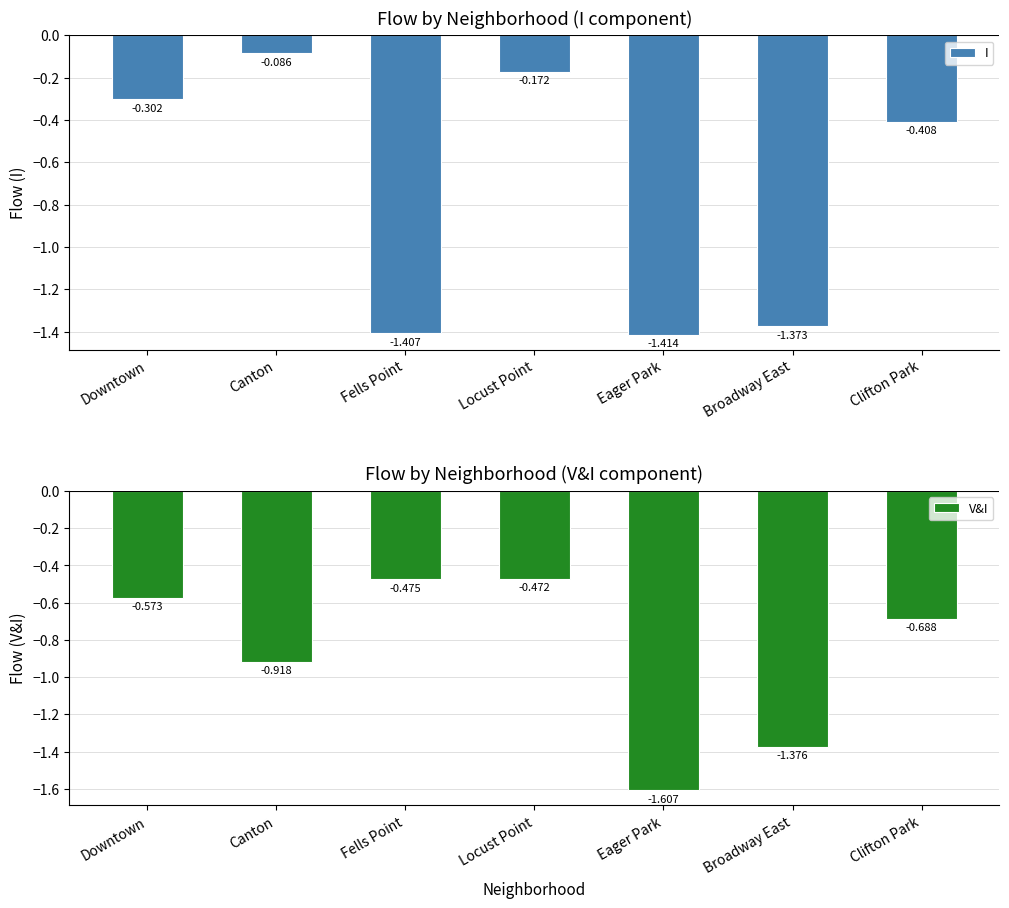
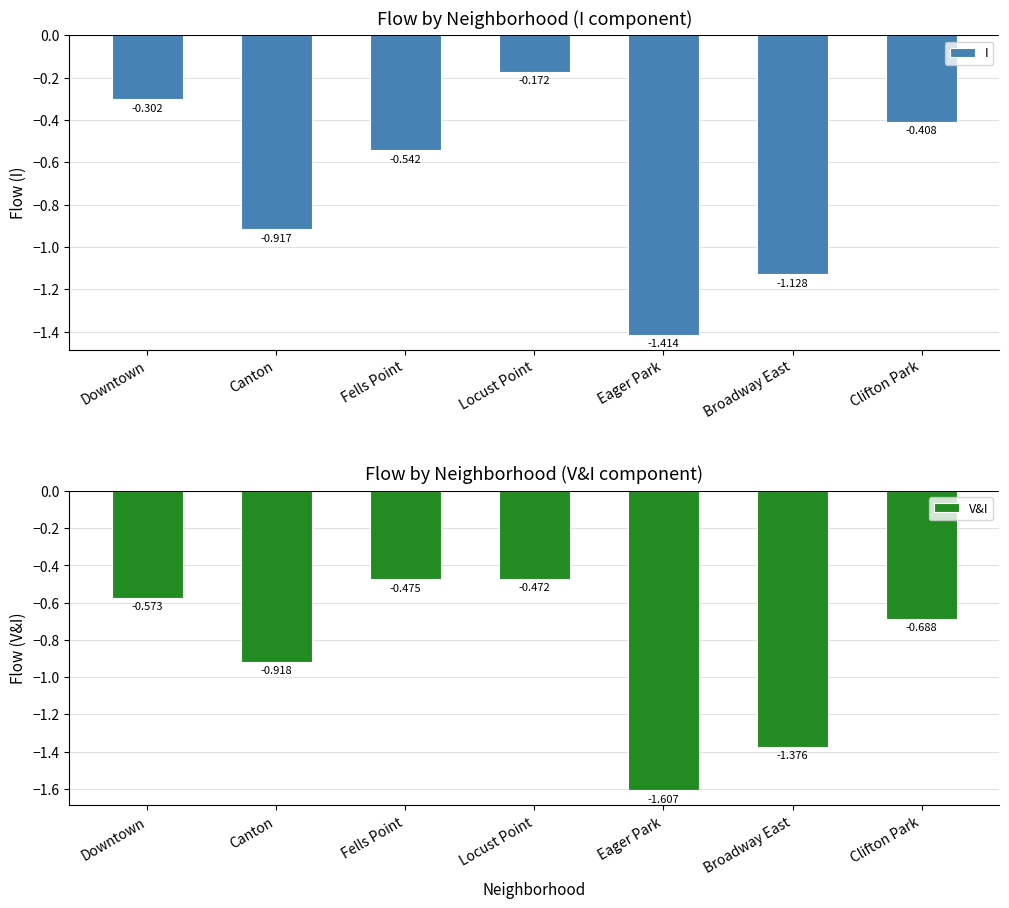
  {
    "Flow by Neighborhood (I component)": {
      "Downtown": -0.302,
-     "Canton": -0.086,
-     "Fells Point": -1.407,
+     "Canton": -0.917,
+     "Fells Point": -0.542,
      "Locust Point": -0.172,
      "Eager Park": -1.414,
-     "Broadway East": -1.373,
+     "Broadway East": -1.128,
      "Clifton Park": -0.408
    },
    "Flow by Neighborhood (V&I component)": {
      "Downtown": -0.573,
      "Canton": -0.918,
      "Fells Point": -0.475,
      "Locust Point": -0.472,
      "Eager Park": -1.607,
      "Broadway East": -1.376,
      "Clifton Park": -0.688
    }
  }
